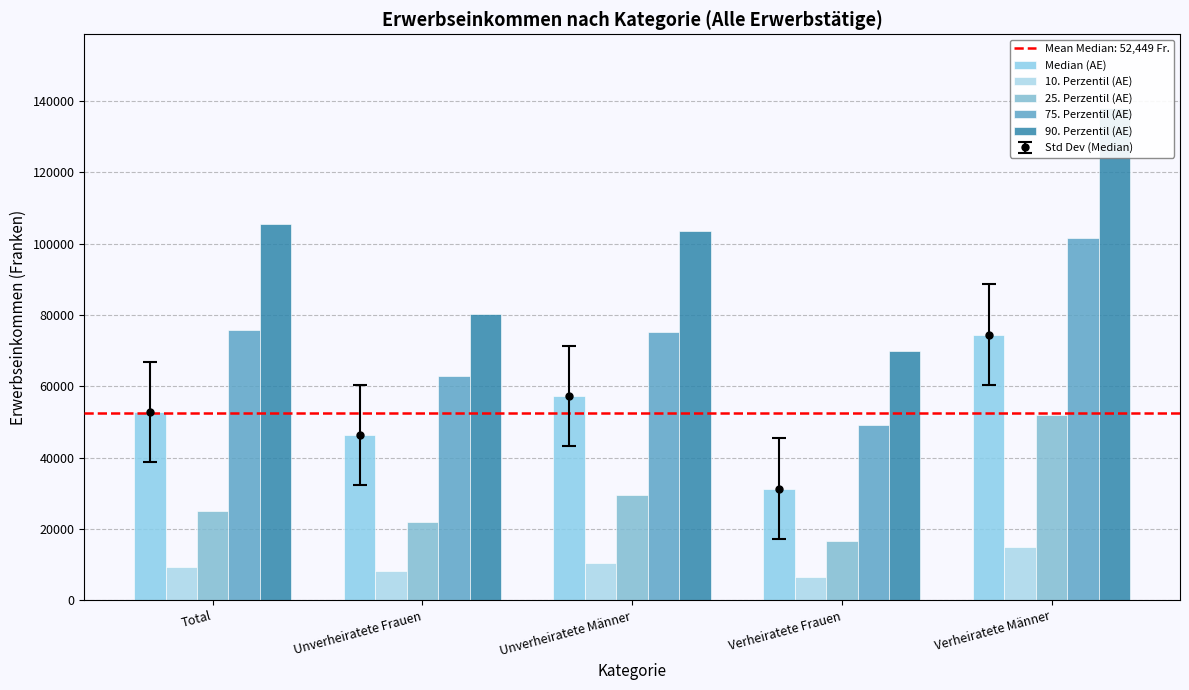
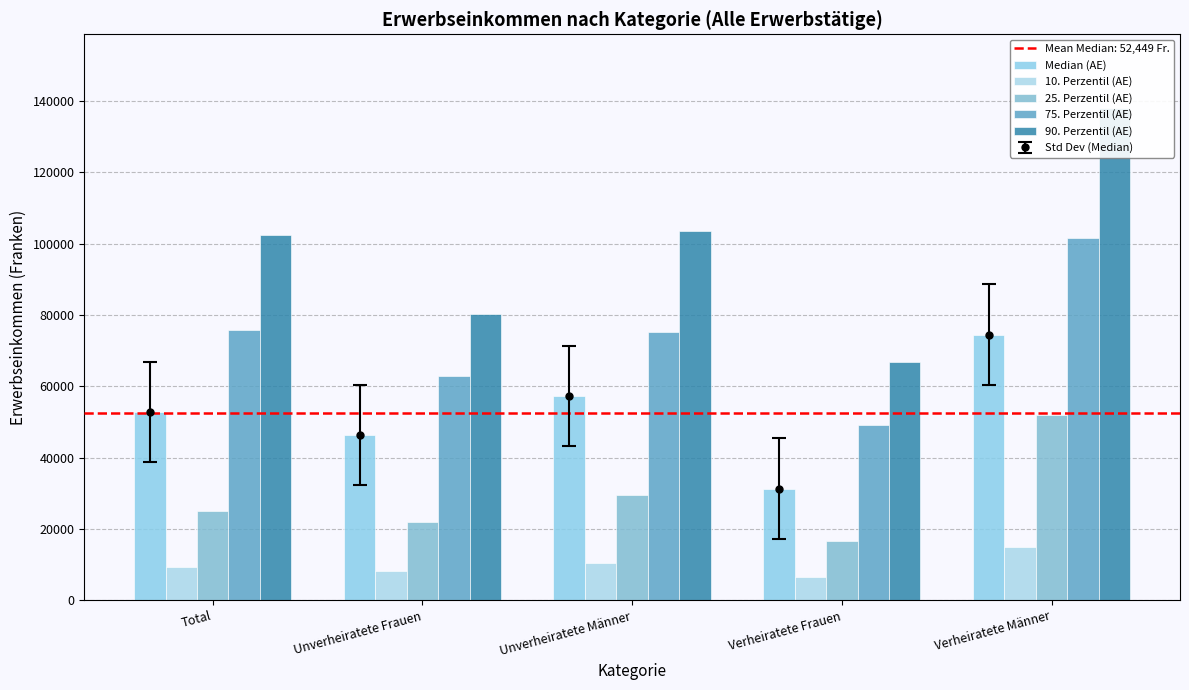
  {
    "90. Perzentil (AE)": {
-     "Total": 105000,
+     "Total": 102000,
      "Unverheiratete Frauen": 80000,
      "Unverheiratete Männer": 104000,
-     "Verheiratete Frauen": 70000
+     "Verheiratete Frauen": 67000
    }
  }
